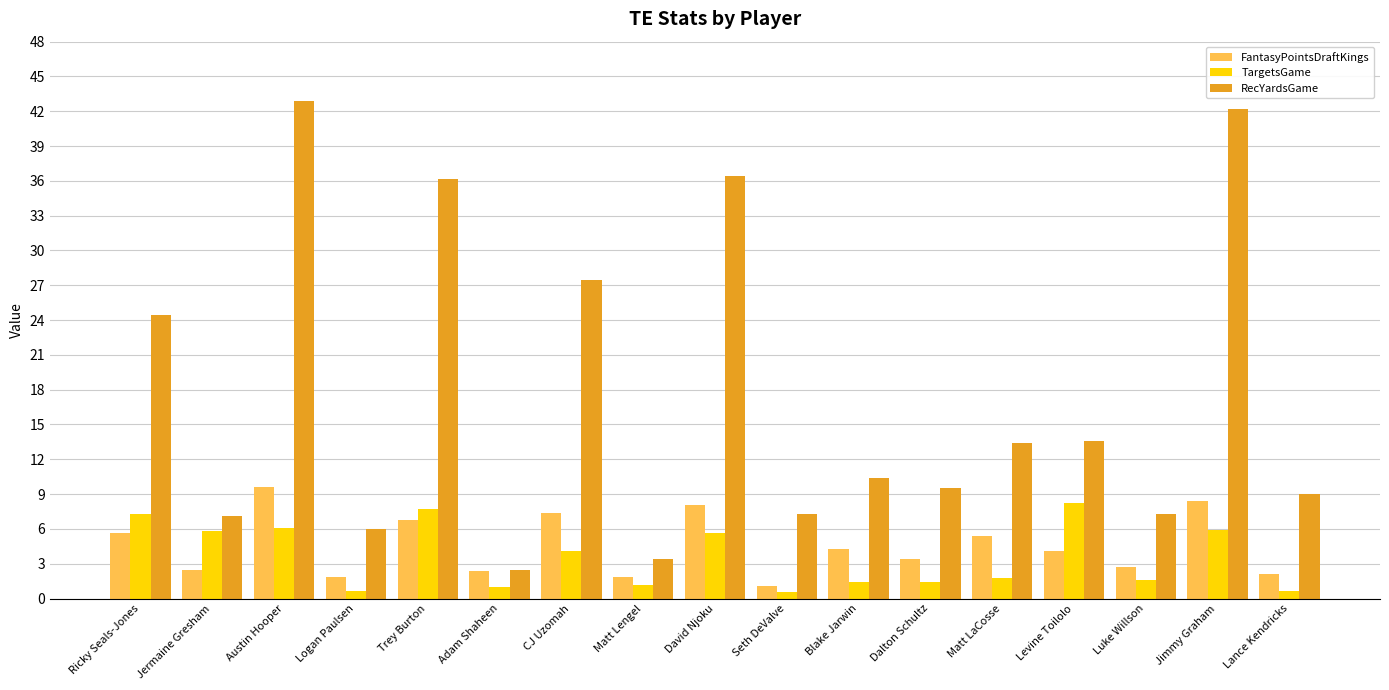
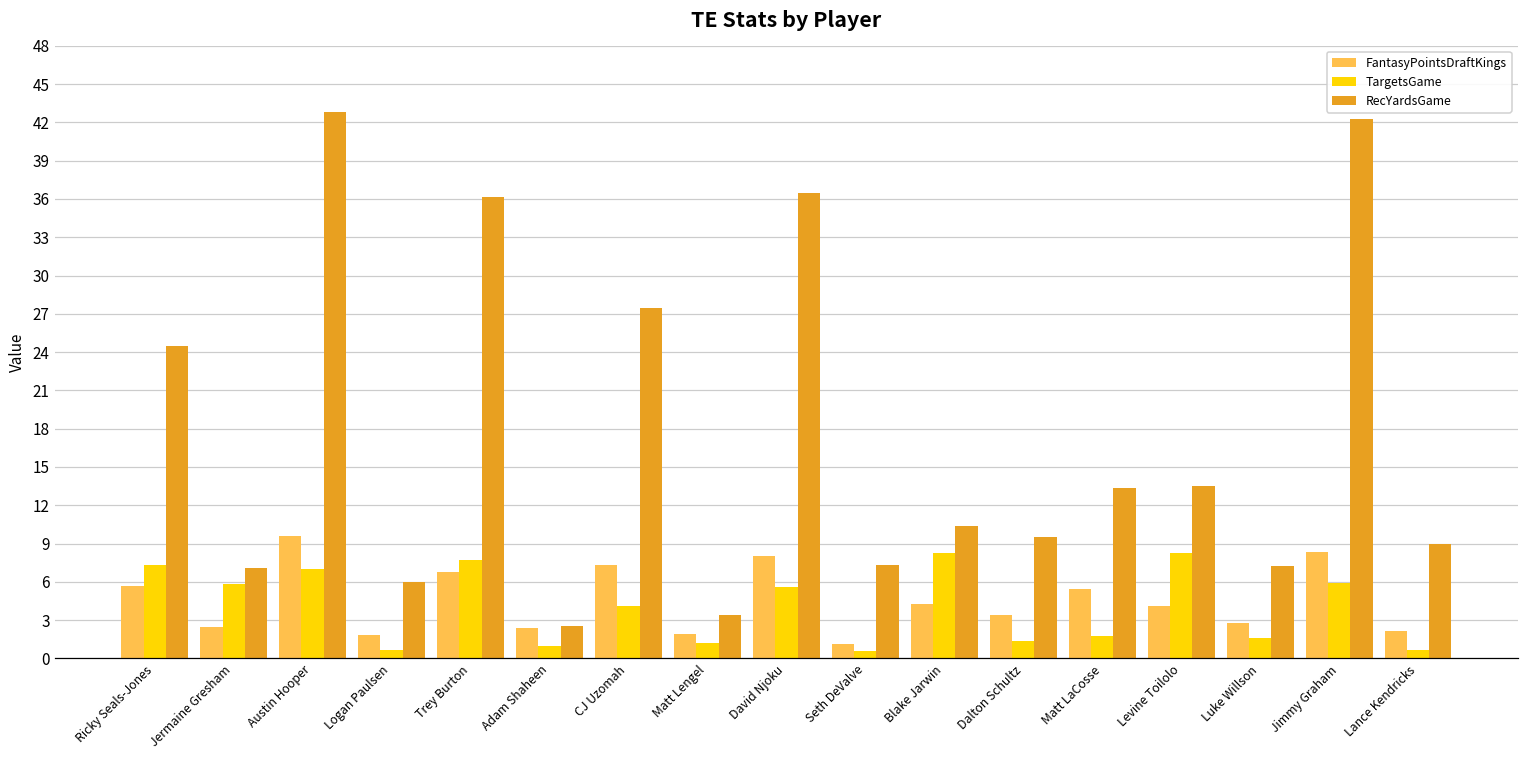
  {
    "TargetsGame": {
      "Ricky Seals-Jones": 7.3,
      "Jermaine Gresham": 5.8,
-     "Austin Hooper": 6.1,
+     "Austin Hooper": 7.0,
      "Logan Paulsen": 0.7,
      "Trey Burton": 7.7,
      "Adam Shaheen": 1.0,
      "CJ Uzomah": 4.1,
      "Matt Lengel": 1.2,
      "David Njoku": 5.6,
      "Seth DeValve": 0.6,
-     "Blake Jarwin": 1.4,
+     "Blake Jarwin": 8.2,
      "Dalton Schultz": 1.4,
      "Matt LaCosse": 1.8,
      "Levine Toilolo": 8.3,
      "Luke Willson": 1.6,
      "Jimmy Graham": 5.9,
      "Lance Kendricks": 0.7
    }
  }
